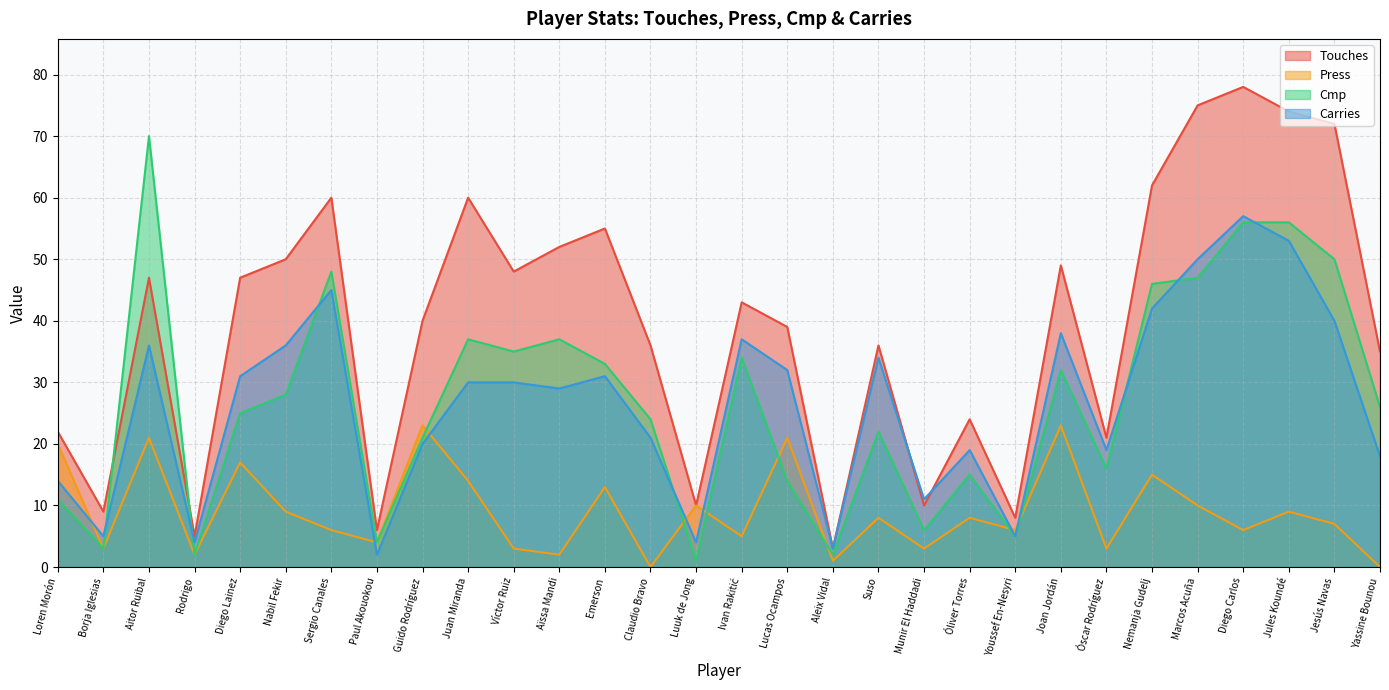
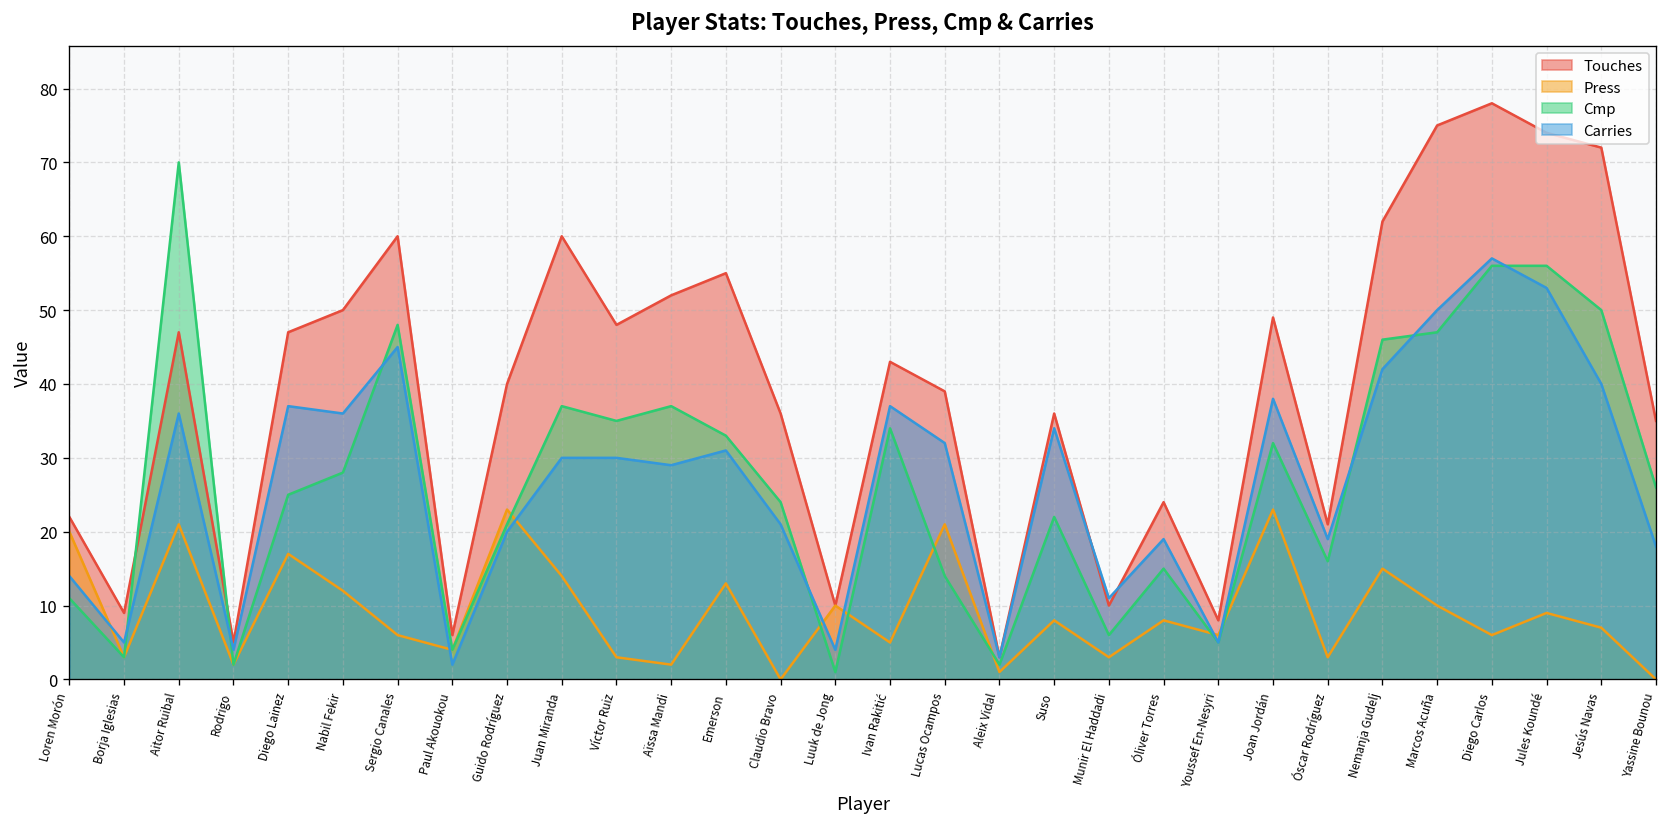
  {
    "Touches": {
      "Loren Morón": 22,
      "Borja Iglesias": 9,
      "Aitor Ruibal": 47,
      "Rodrigo": 5,
      "Diego Lainez": 47,
      "Nabil Fekir": 50,
      "Sergio Canales": 60,
      "Paul Akouokou": 6,
      "Guido Rodríguez": 40,
      "Juan Miranda": 60,
      "Víctor Ruiz": 48,
      "Aïssa Mandi": 52,
      "Emerson": 55,
      "Claudio Bravo": 36,
      "Ivan Rakitić": 43,
      "Lucas Ocampos": 39,
      "Suso": 36,
      "Munir El Haddadi": 10,
      "Óliver Torres": 24,
      "Youssef En-Nesyri": 8,
      "Joan Jordán": 49,
      "Óscar Rodríguez": 21,
      "Nemanja Gudelj": 62,
      "Marcos Acuña": 75,
      "Diego Carlos": 78,
      "Yassine Bounou": 35
    },
    "Press": {
      "Loren Morón": 20,
      "Aitor Ruibal": 21,
      "Diego Lainez": 17,
-     "Nabil Fekir": 9,
+     "Nabil Fekir": 12,
      "Sergio Canales": 6,
      "Guido Rodríguez": 23,
      "Juan Miranda": 14,
      "Víctor Ruiz": 3,
      "Aïssa Mandi": 2,
      "Emerson": 13,
      "Claudio Bravo": 0,
      "Ivan Rakitić": 5,
      "Lucas Ocampos": 21,
      "Aleix Vidal": 1,
      "Suso": 8,
      "Munir El Haddadi": 3,
      "Óliver Torres": 8,
      "Youssef En-Nesyri": 6,
      "Joan Jordán": 23,
      "Óscar Rodríguez": 3,
      "Nemanja Gudelj": 15,
      "Marcos Acuña": 10,
      "Diego Carlos": 6,
      "Jules Koundé": 9,
      "Jesús Navas": 7,
      "Yassine Bounou": 0
    },
    "Cmp": {
      "Loren Morón": 11,
      "Aitor Ruibal": 70,
      "Diego Lainez": 25,
      "Nabil Fekir": 28,
      "Sergio Canales": 48,
      "Guido Rodríguez": 21,
      "Juan Miranda": 37,
      "Víctor Ruiz": 35,
      "Aïssa Mandi": 37,
      "Emerson": 33,
      "Claudio Bravo": 24,
      "Luuk de Jong": 1,
      "Ivan Rakitić": 34,
      "Lucas Ocampos": 14,
      "Aleix Vidal": 2,
      "Suso": 22,
      "Munir El Haddadi": 6,
      "Óliver Torres": 15,
      "Joan Jordán": 32,
      "Óscar Rodríguez": 16,
      "Nemanja Gudelj": 46,
      "Marcos Acuña": 47,
      "Diego Carlos": 56,
      "Jules Koundé": 56,
      "Jesús Navas": 50,
      "Yassine Bounou": 26
    },
    "Carries": {
      "Loren Morón": 14,
      "Borja Iglesias": 5,
      "Aitor Ruibal": 36,
      "Rodrigo": 4,
-     "Diego Lainez": 31,
+     "Diego Lainez": 37,
      "Nabil Fekir": 36,
      "Sergio Canales": 45,
      "Paul Akouokou": 2,
      "Guido Rodríguez": 20,
      "Juan Miranda": 30,
      "Víctor Ruiz": 30,
      "Aïssa Mandi": 29,
      "Emerson": 31,
      "Claudio Bravo": 21,
      "Luuk de Jong": 4,
      "Ivan Rakitić": 37,
      "Lucas Ocampos": 32,
      "Suso": 34,
      "Munir El Haddadi": 11,
      "Óliver Torres": 19,
      "Joan Jordán": 38,
      "Óscar Rodríguez": 19,
      "Nemanja Gudelj": 42,
      "Marcos Acuña": 50,
      "Diego Carlos": 57,
      "Jules Koundé": 53,
      "Jesús Navas": 40,
      "Yassine Bounou": 18
    }
  }
